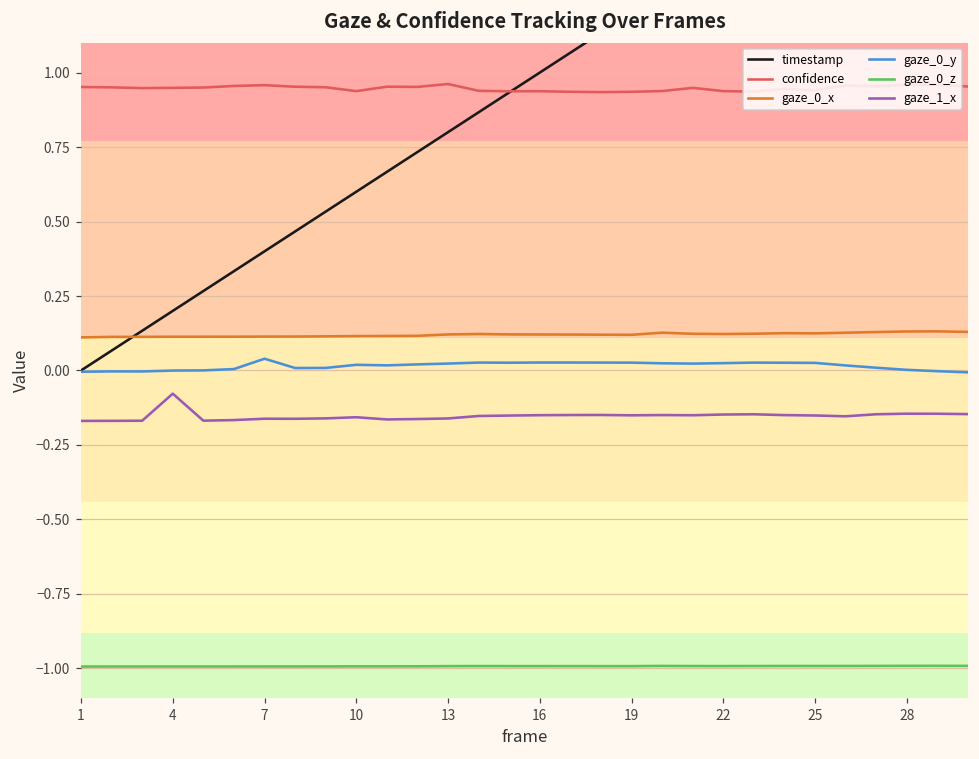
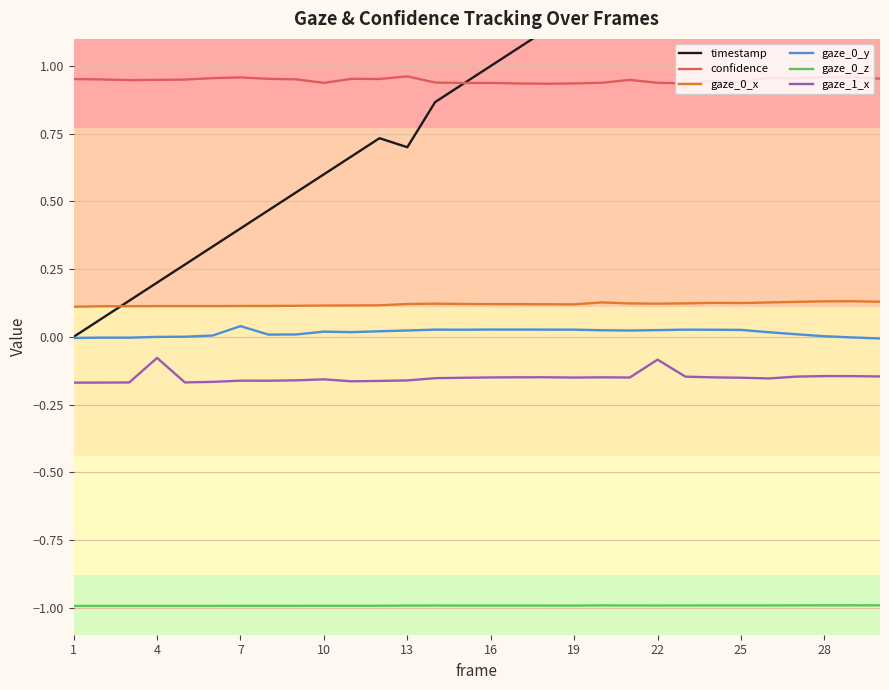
  {
    "timestamp": {
      "4": 0.2,
      "7": 0.4,
      "10": 0.6,
-     "13": 0.8,
+     "13": 0.7,
      "16": 1.0
    },
    "gaze_0_y": {
      "4": 0.00,
      "7": 0.04,
      "10": 0.02,
      "13": 0.02,
      "16": 0.03,
      "19": 0.03,
      "22": 0.02,
      "25": 0.03,
      "28": 0.00
    },
    "gaze_0_z": {
      "1": -0.99,
      "4": -0.99,
      "7": -0.99,
      "10": -0.99,
      "13": -0.99,
      "16": -0.99,
      "19": -0.99,
      "22": -0.99,
      "25": -0.99,
      "28": -0.99
    },
    "gaze_1_x": {
      "1": -0.17,
      "4": -0.08,
      "7": -0.16,
      "10": -0.16,
      "13": -0.16,
      "16": -0.15,
      "19": -0.15,
-     "22": -0.15,
+     "22": -0.08,
      "25": -0.15,
      "28": -0.15
    }
  }
